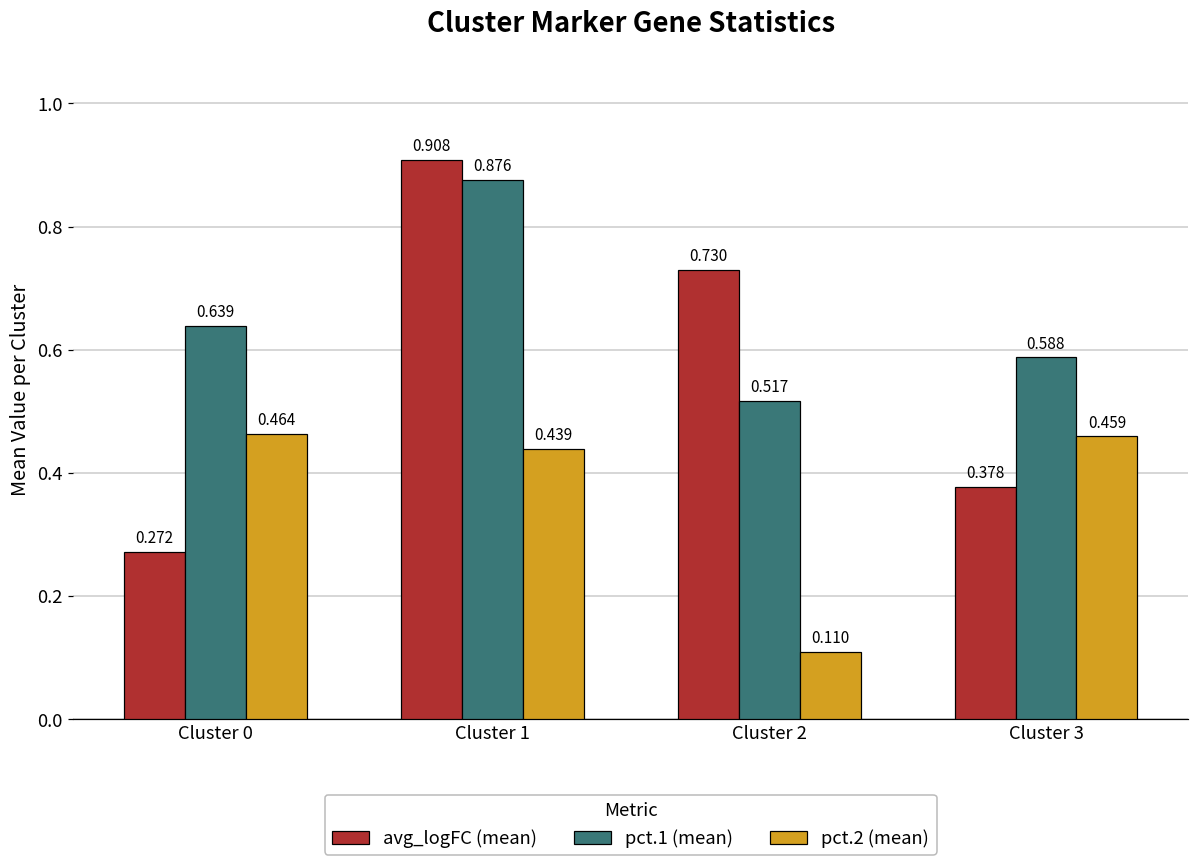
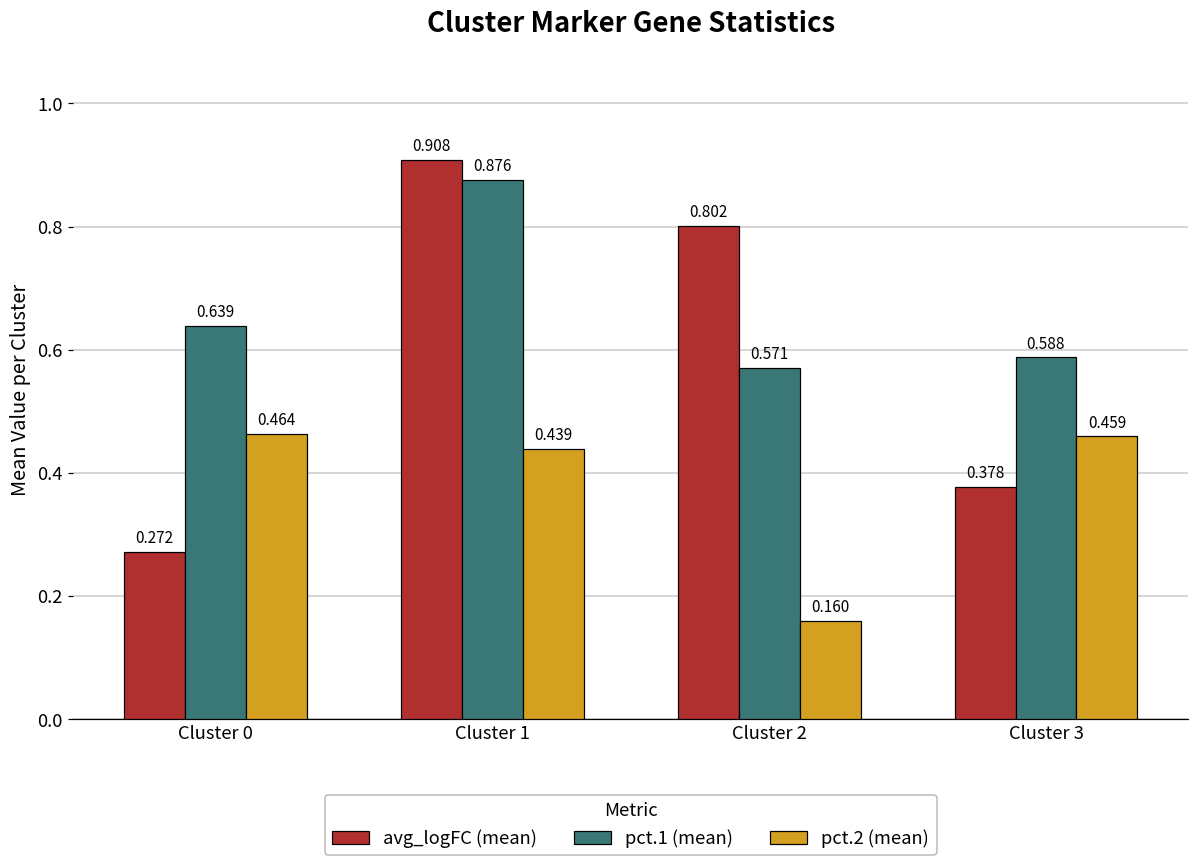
  {
    "avg_logFC (mean)": {
      "Cluster 0": 0.272,
      "Cluster 1": 0.908,
-     "Cluster 2": 0.730,
+     "Cluster 2": 0.802,
      "Cluster 3": 0.378
    },
    "pct.1 (mean)": {
      "Cluster 0": 0.639,
      "Cluster 1": 0.876,
-     "Cluster 2": 0.517,
+     "Cluster 2": 0.571,
      "Cluster 3": 0.588
    },
    "pct.2 (mean)": {
      "Cluster 0": 0.464,
      "Cluster 1": 0.439,
-     "Cluster 2": 0.110,
+     "Cluster 2": 0.160,
      "Cluster 3": 0.459
    }
  }
